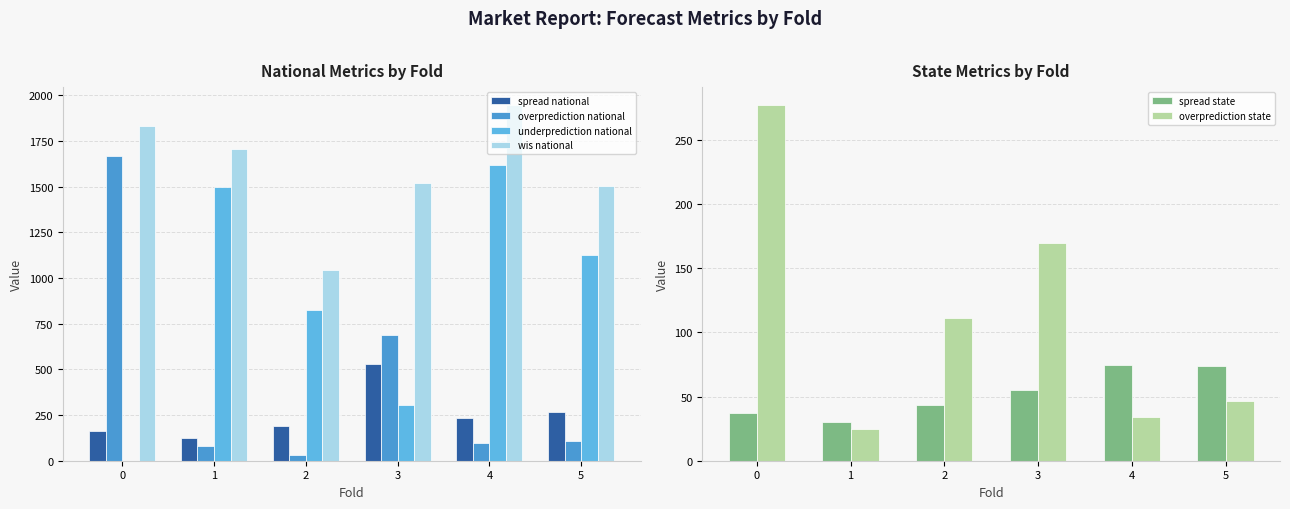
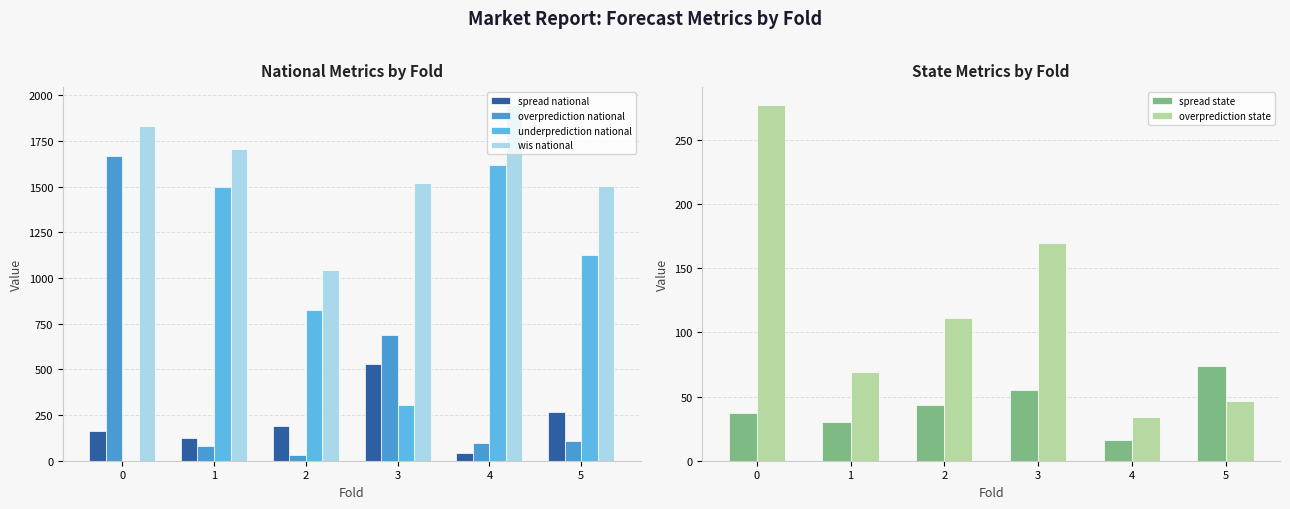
  {
    "National Metrics by Fold": {
      "spread national": {
        "0": 160,
        "1": 130,
        "2": 190,
        "3": 530,
-       "4": 230,
+       "4": 40,
        "5": 270
      },
      "wis national": {
        "0": 1830,
        "1": 1700,
        "2": 1040,
        "3": 1520,
        "5": 1500
      }
    },
    "State Metrics by Fold": {
      "spread state": {
        "0": 37,
        "1": 30,
        "2": 44,
        "3": 55,
-       "4": 74,
+       "4": 16,
        "5": 73
      },
      "overprediction state": {
        "0": 277,
-       "1": 24,
+       "1": 69,
        "2": 111,
        "3": 170,
        "4": 34,
        "5": 47
      }
    }
  }
